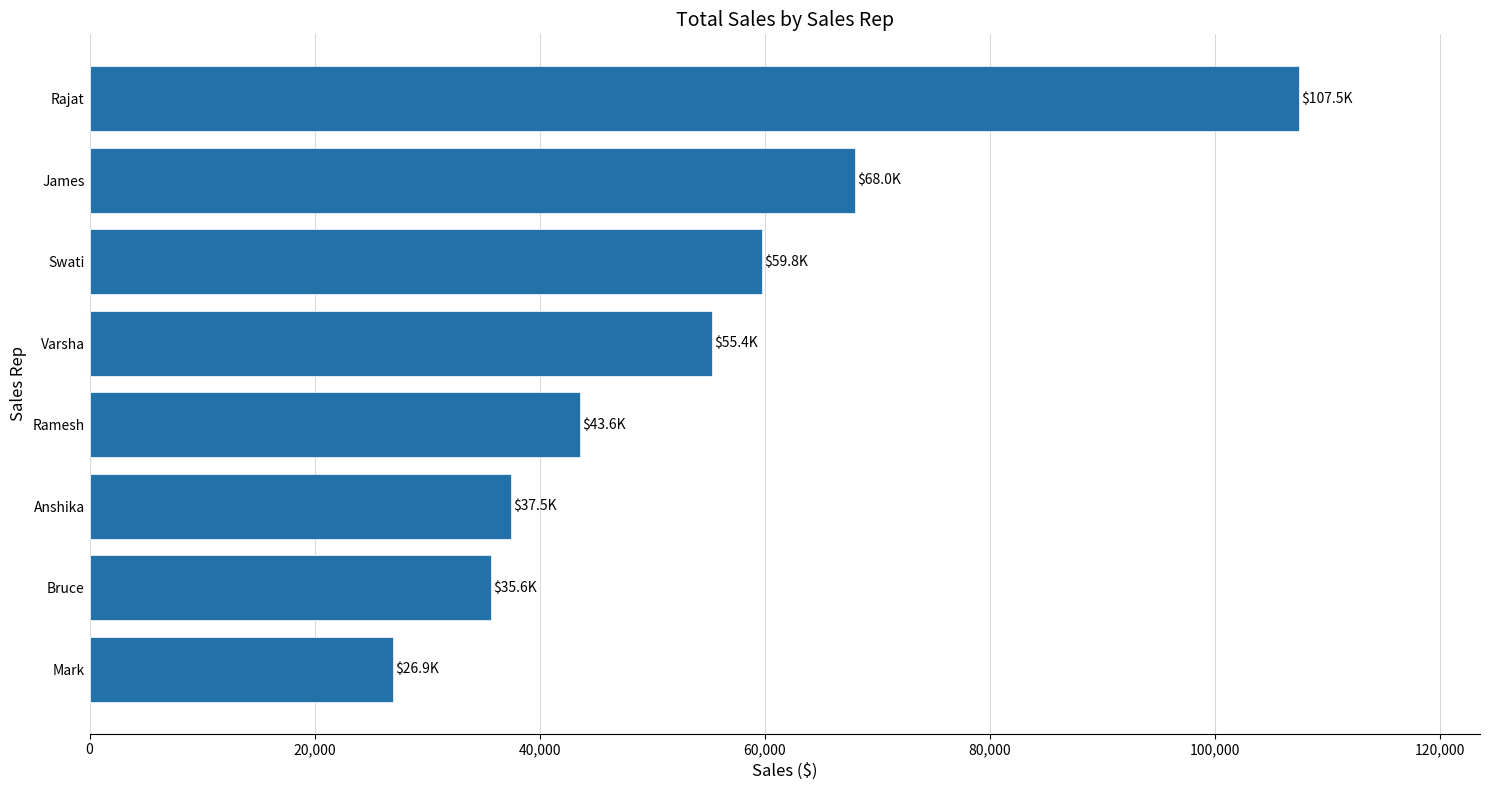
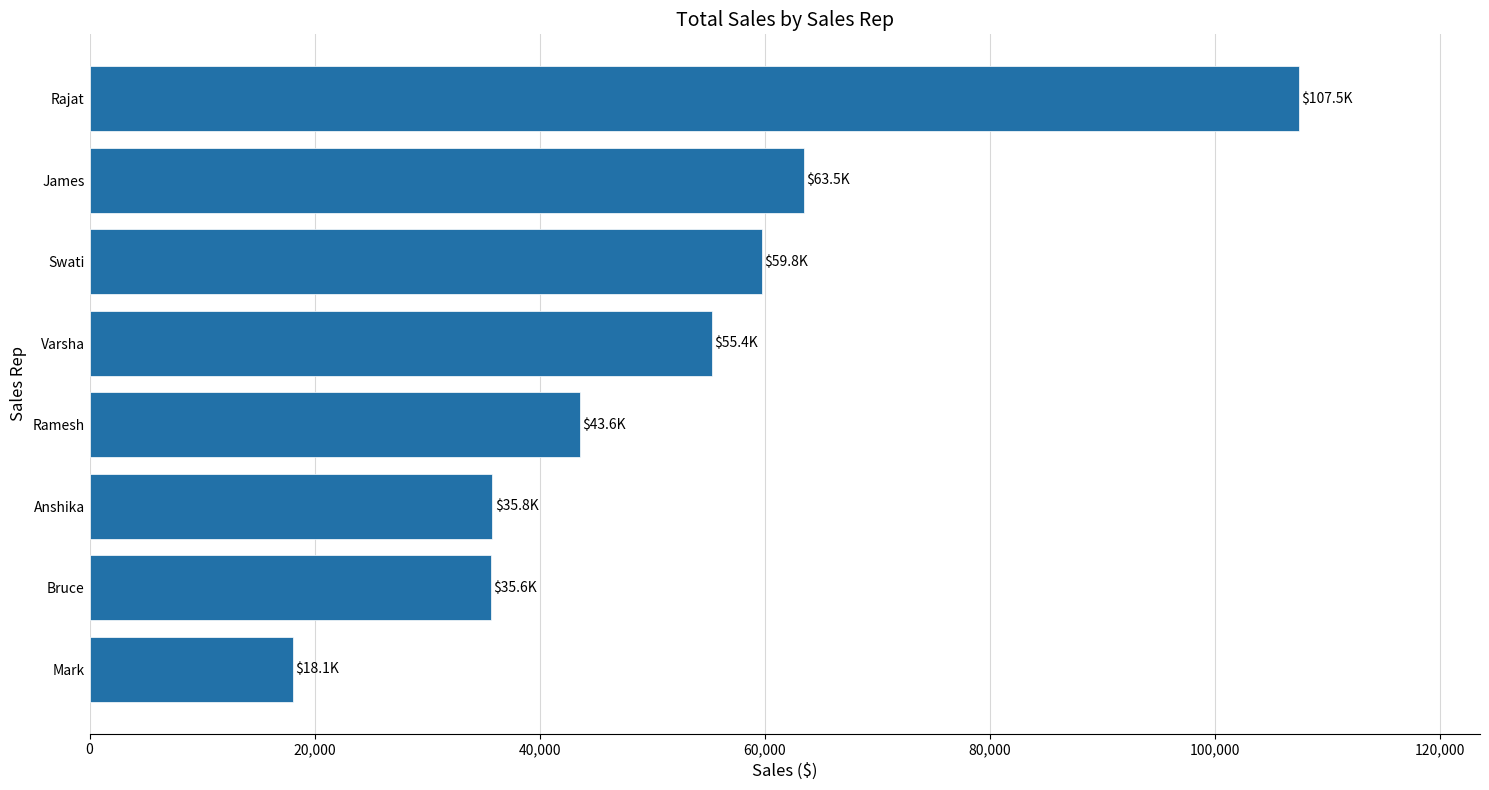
  {
    "Rajat": "$107.5K",
-   "James": "$68.0K",
+   "James": "$63.5K",
    "Swati": "$59.8K",
    "Varsha": "$55.4K",
    "Ramesh": "$43.6K",
-   "Anshika": "$37.5K",
+   "Anshika": "$35.8K",
    "Bruce": "$35.6K",
-   "Mark": "$26.9K"
+   "Mark": "$18.1K"
  }
